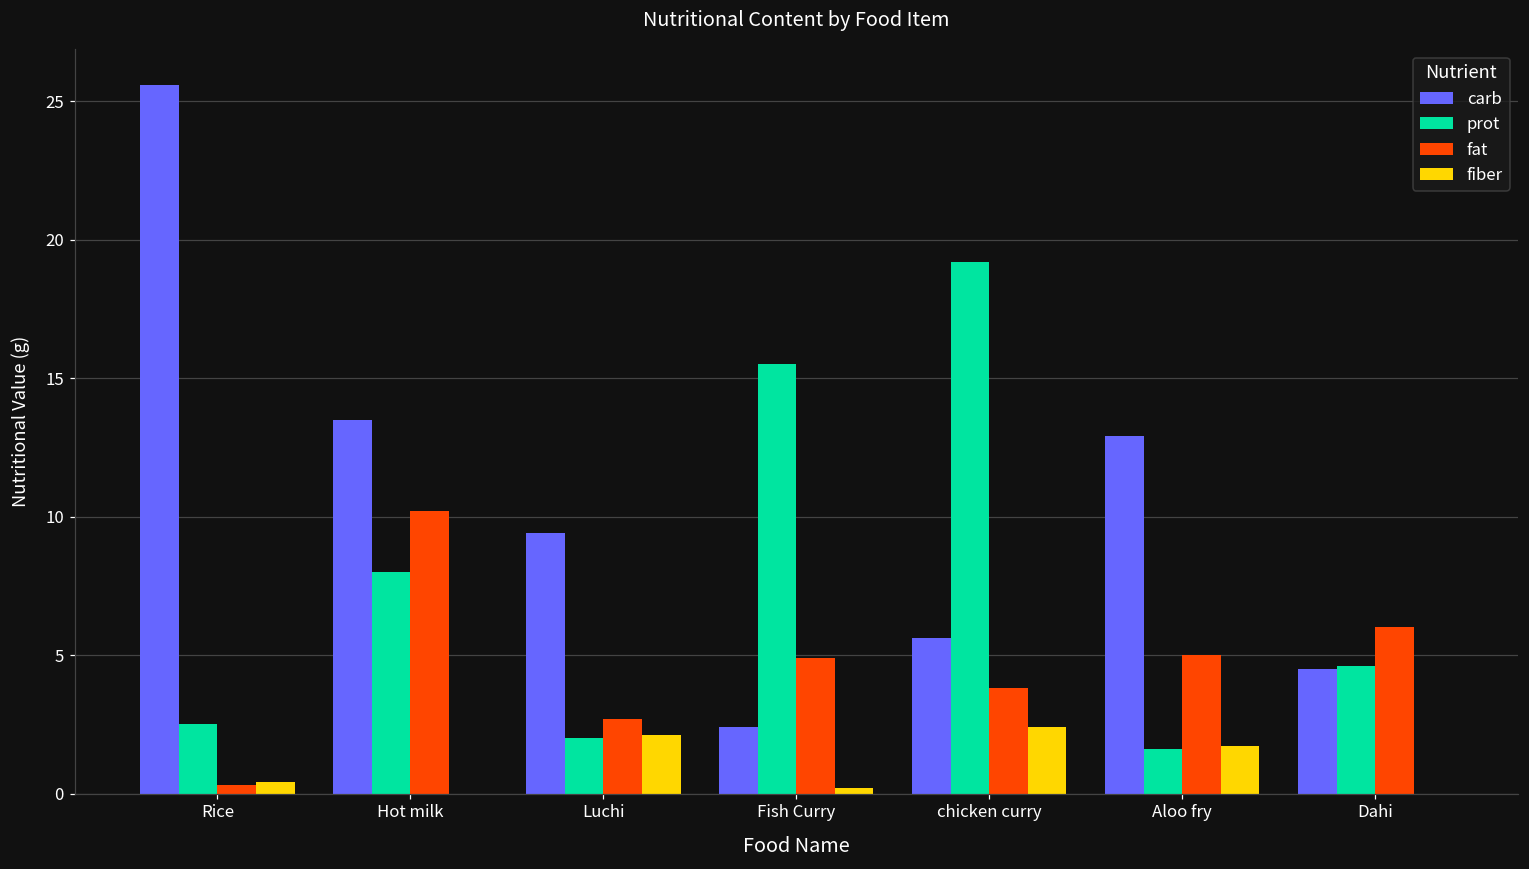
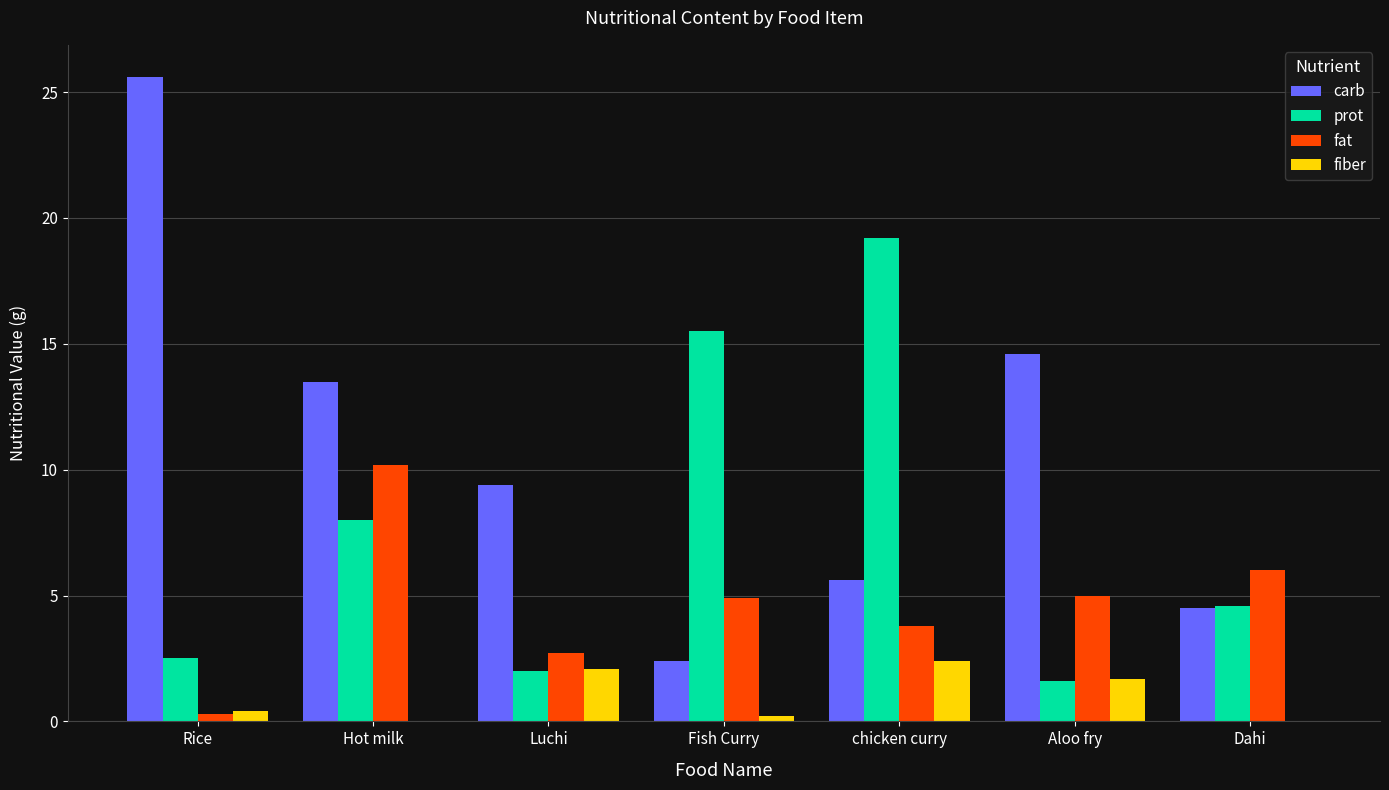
  {
    "carb": {
      "Rice": 25.6,
      "Hot milk": 13.5,
      "Luchi": 9.4,
      "Fish Curry": 2.4,
      "chicken curry": 5.6,
-     "Aloo fry": 12.9,
+     "Aloo fry": 14.6,
      "Dahi": 4.5
    },
    "prot": {
      "Rice": 2.5,
      "Hot milk": 8.0,
      "Luchi": 2.0,
      "Fish Curry": 15.5,
      "chicken curry": 19.2,
      "Aloo fry": 1.6,
      "Dahi": 4.6
    },
    "fat": {
      "Rice": 0.3,
      "Hot milk": 10.2,
      "Luchi": 2.7,
      "Fish Curry": 4.9,
      "chicken curry": 3.8,
      "Aloo fry": 5.0,
      "Dahi": 6.0
    },
    "fiber": {
      "Rice": 0.4,
      "Hot milk": 0.0,
      "Luchi": 2.1,
      "Fish Curry": 0.2,
      "chicken curry": 2.4,
      "Aloo fry": 1.7,
      "Dahi": 0.0
    }
  }
